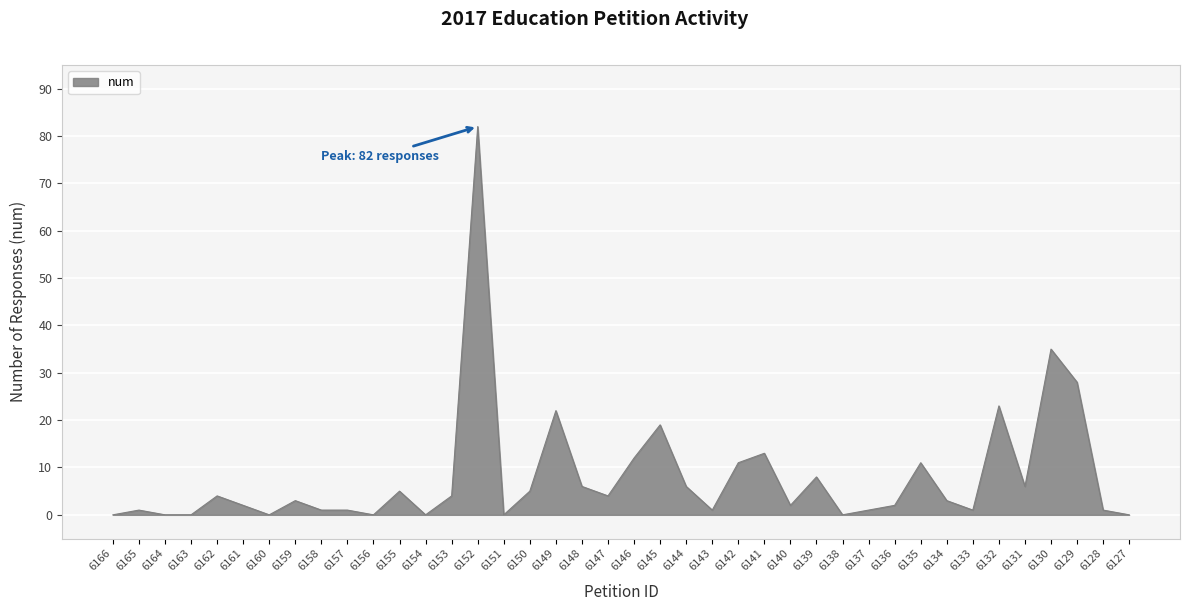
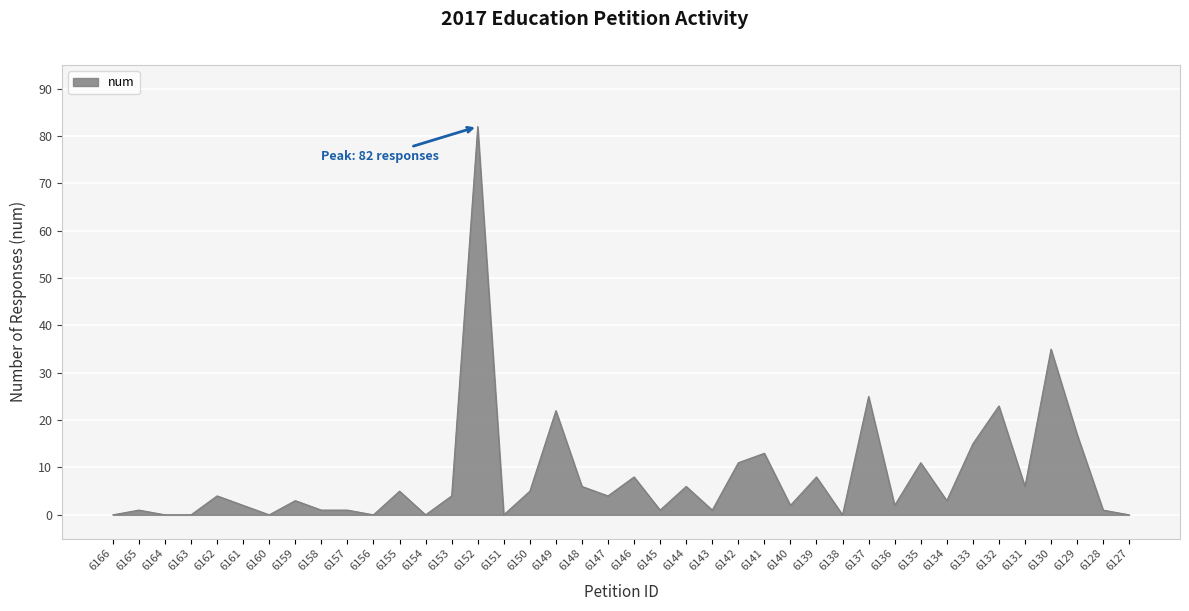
  {
    "6166": 0,
    "6165": 1,
    "6164": 0,
    "6163": 0,
    "6162": 4,
    "6161": 2,
    "6160": 0,
    "6159": 3,
    "6158": 1,
    "6157": 1,
    "6156": 0,
    "6155": 5,
    "6154": 0,
    "6153": 4,
    "6151": 0,
    "6150": 5,
    "6149": 22,
    "6148": 6,
    "6147": 4,
-   "6146": 12,
-   "6145": 19,
+   "6146": 8,
+   "6145": 1,
    "6144": 6,
    "6143": 1,
    "6142": 11,
    "6141": 13,
    "6140": 2,
    "6139": 8,
    "6138": 0,
-   "6137": 1,
+   "6137": 25,
    "6136": 2,
    "6135": 11,
    "6134": 3,
-   "6133": 1,
+   "6133": 15,
    "6132": 23,
    "6131": 6,
    "6130": 35,
-   "6129": 28,
+   "6129": 17,
    "6128": 1,
    "6127": 0
  }
